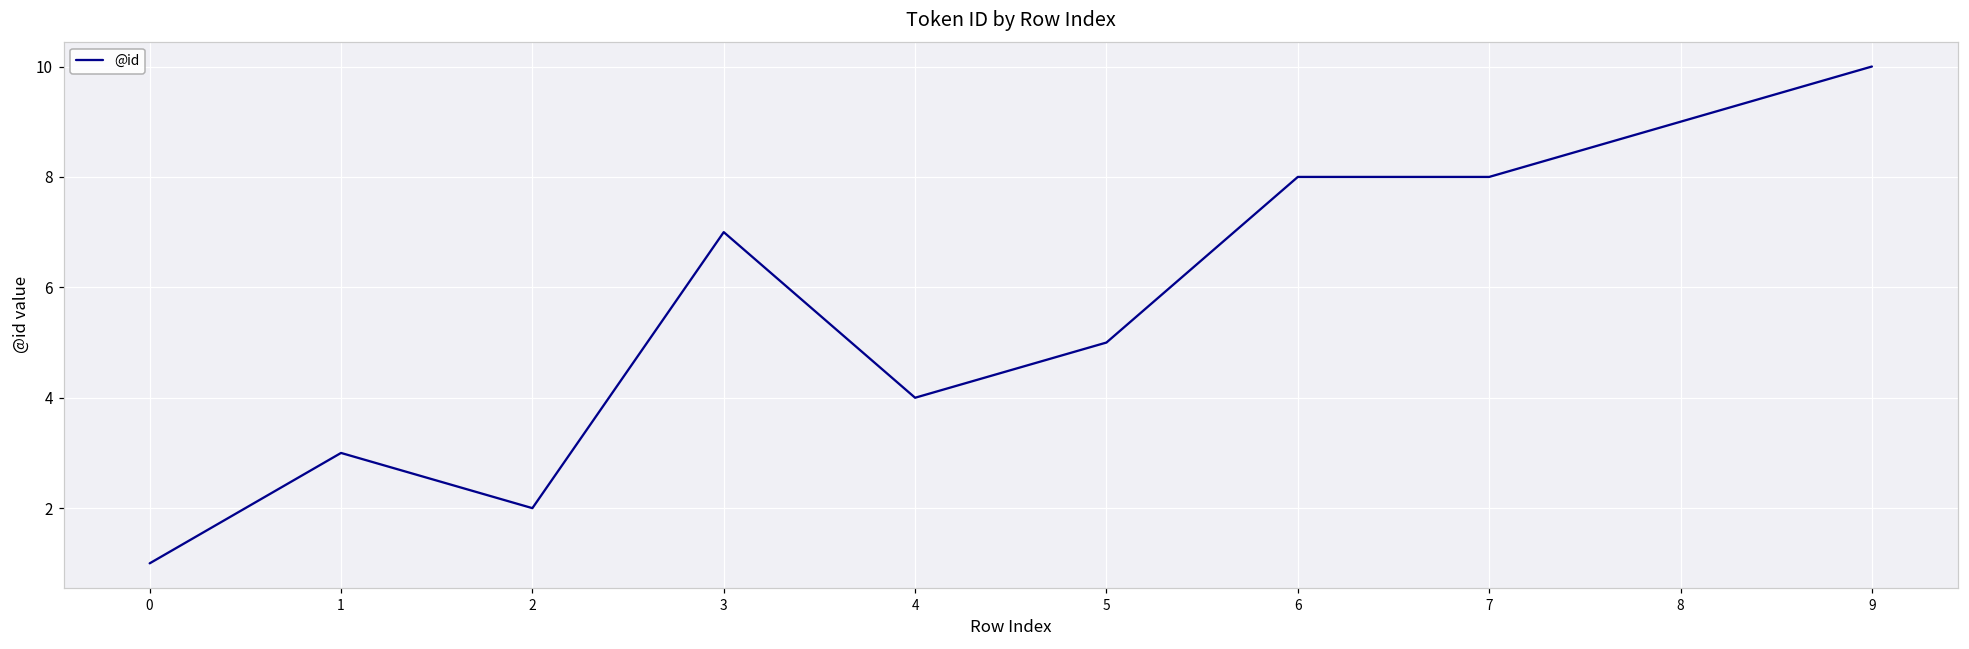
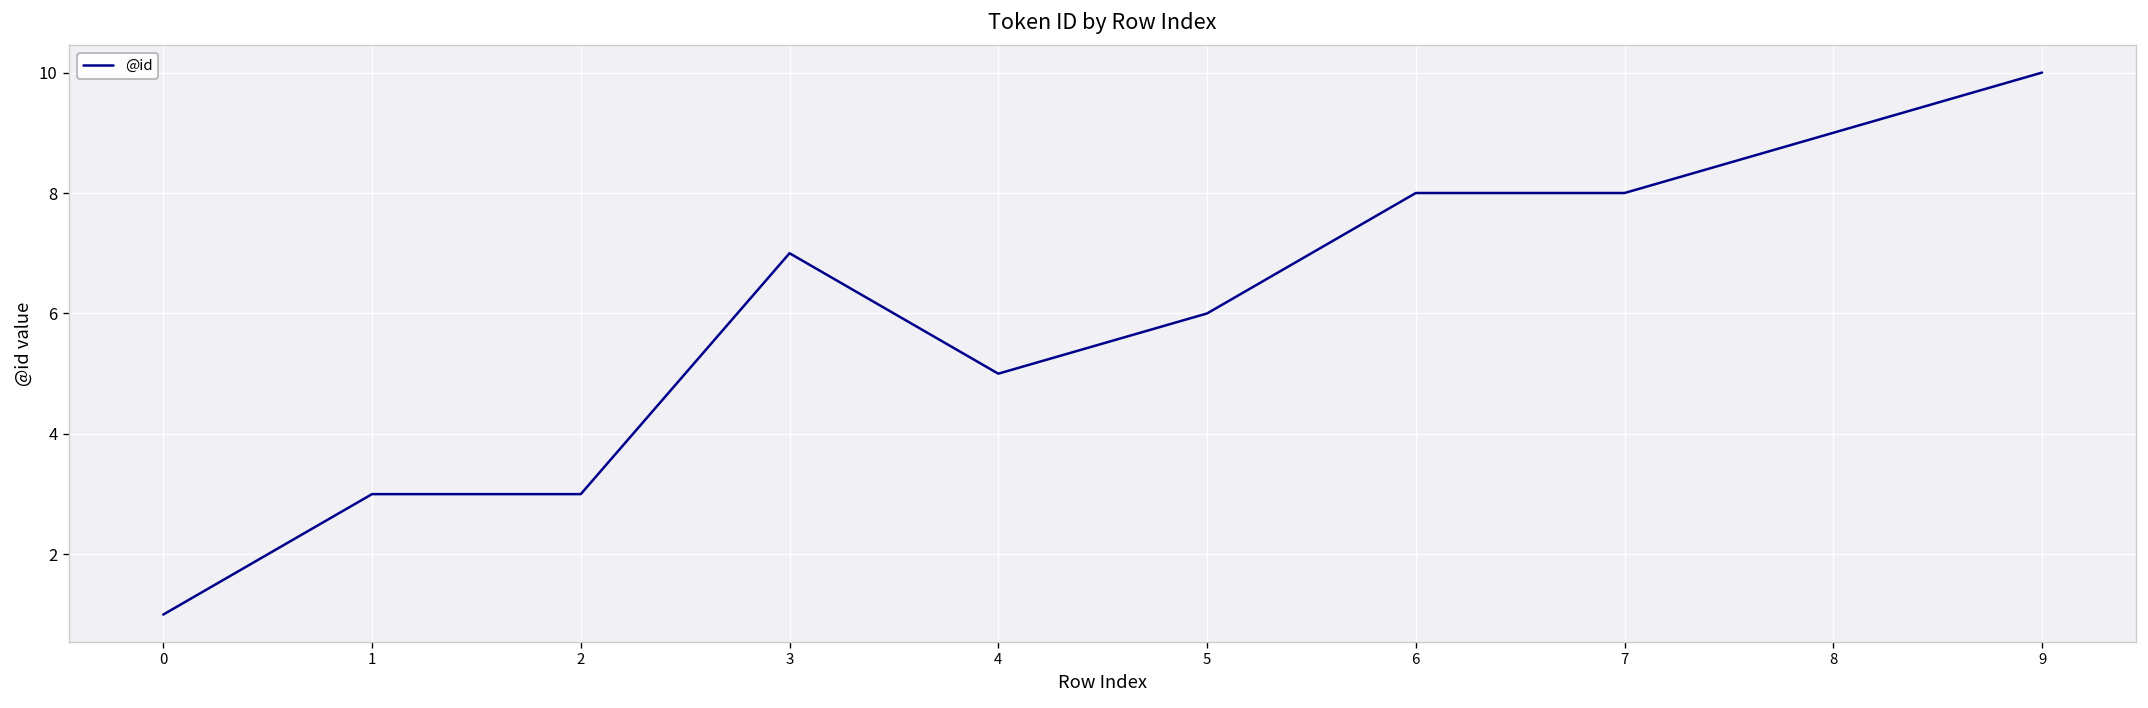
  {
    "0": 1,
    "1": 3,
-   "2": 2,
+   "2": 3,
    "3": 7,
-   "4": 4,
-   "5": 5,
+   "4": 5,
+   "5": 6,
    "6": 8,
    "7": 8,
    "8": 9,
    "9": 10
  }
